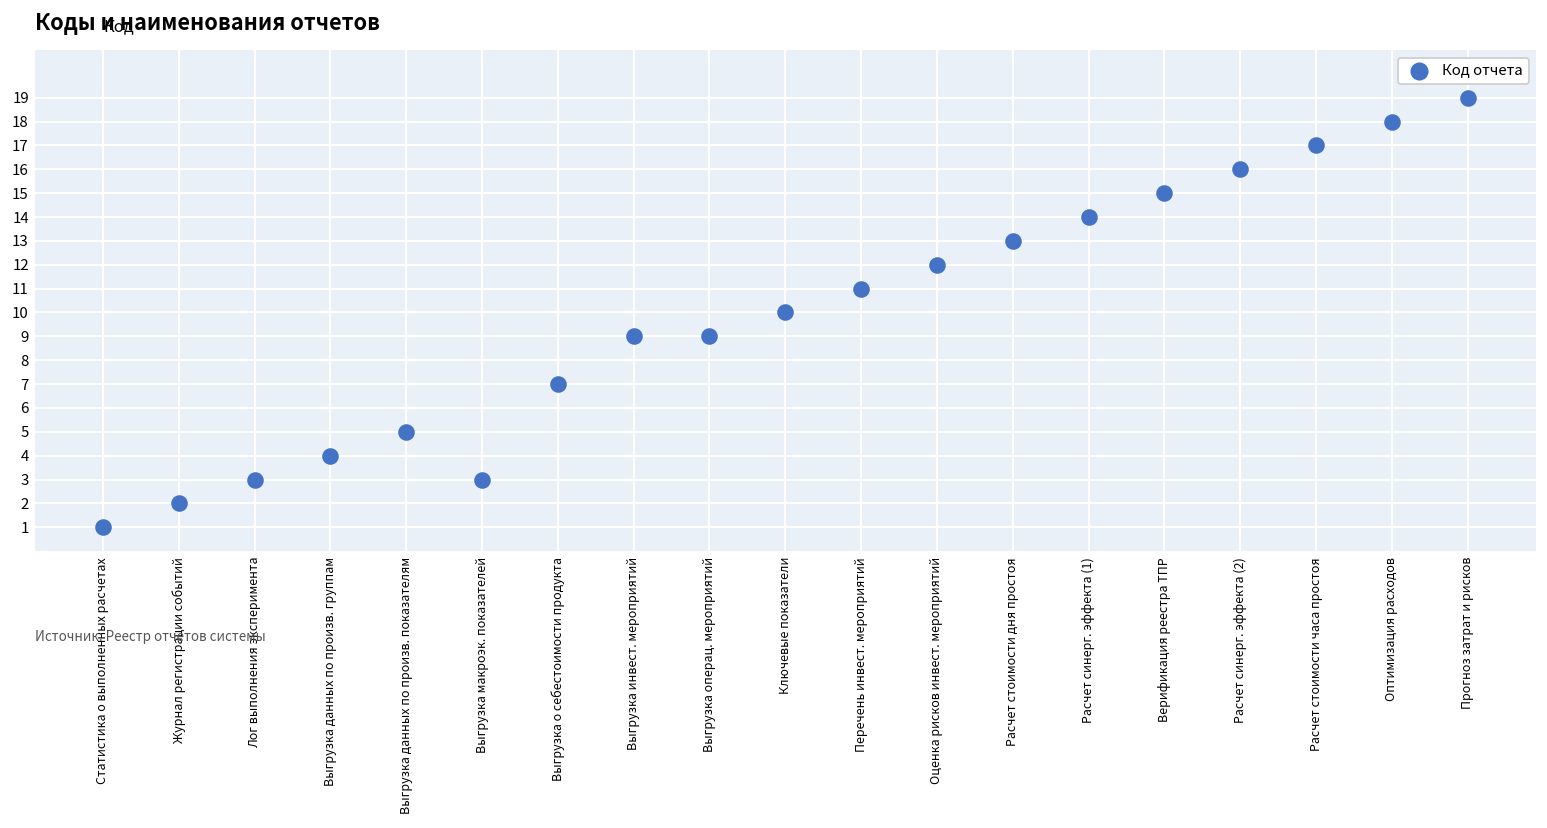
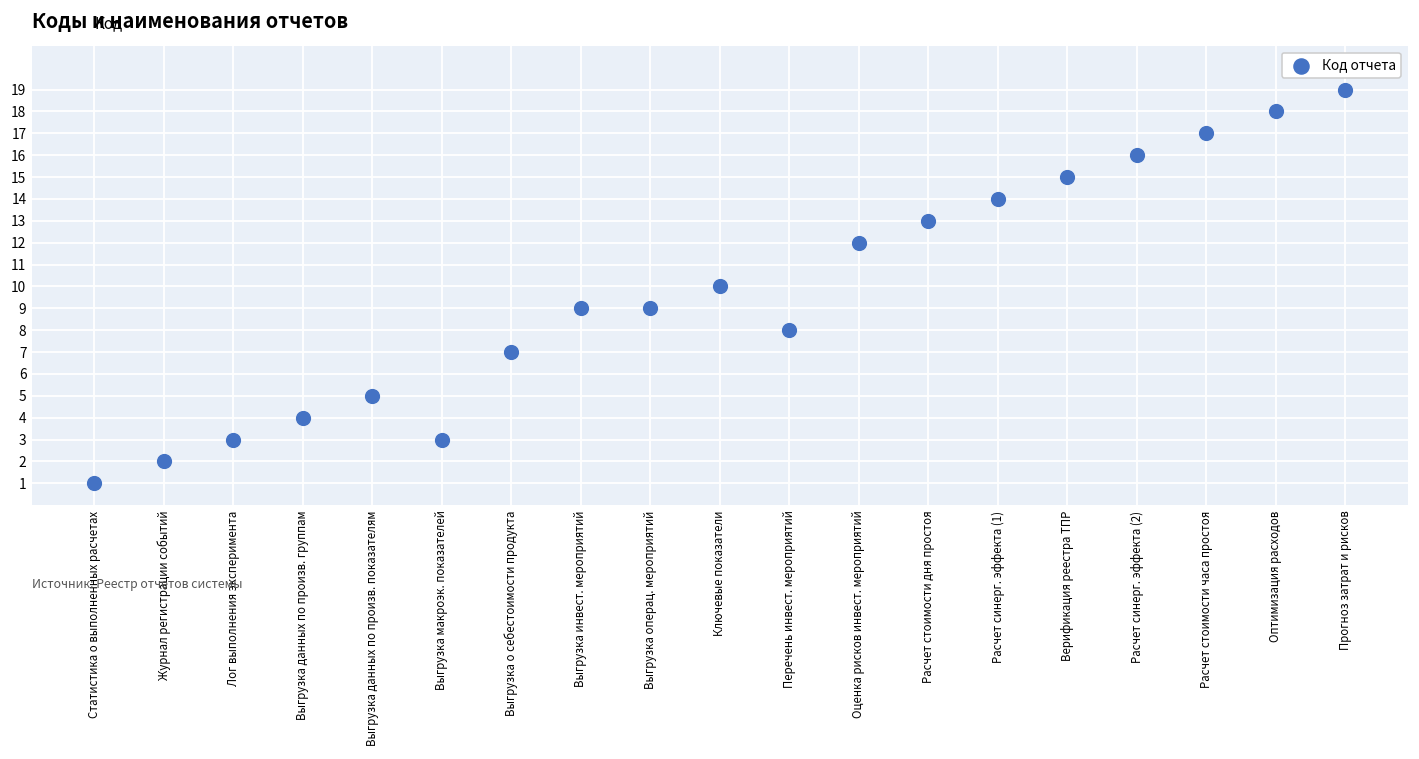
  {
-   "Перечень инвест. мероприятий": 11
+   "Перечень инвест. мероприятий": 8
  }
